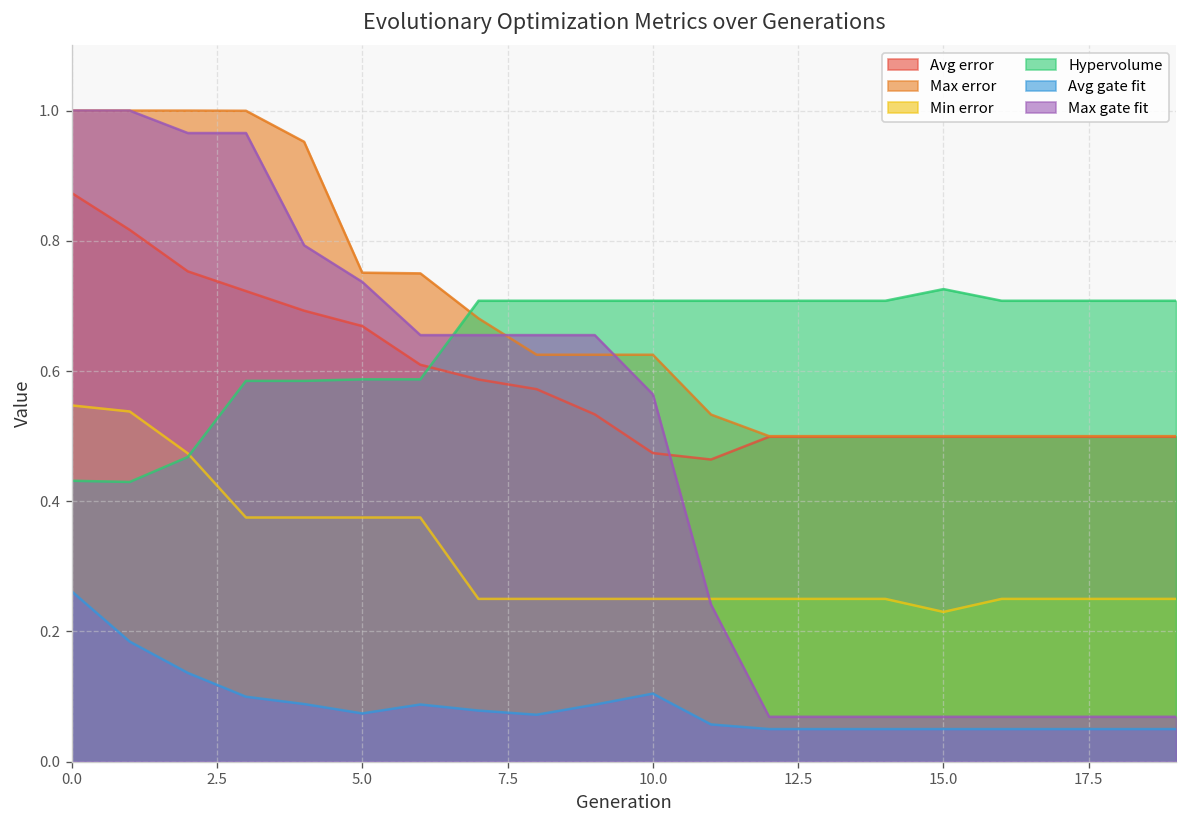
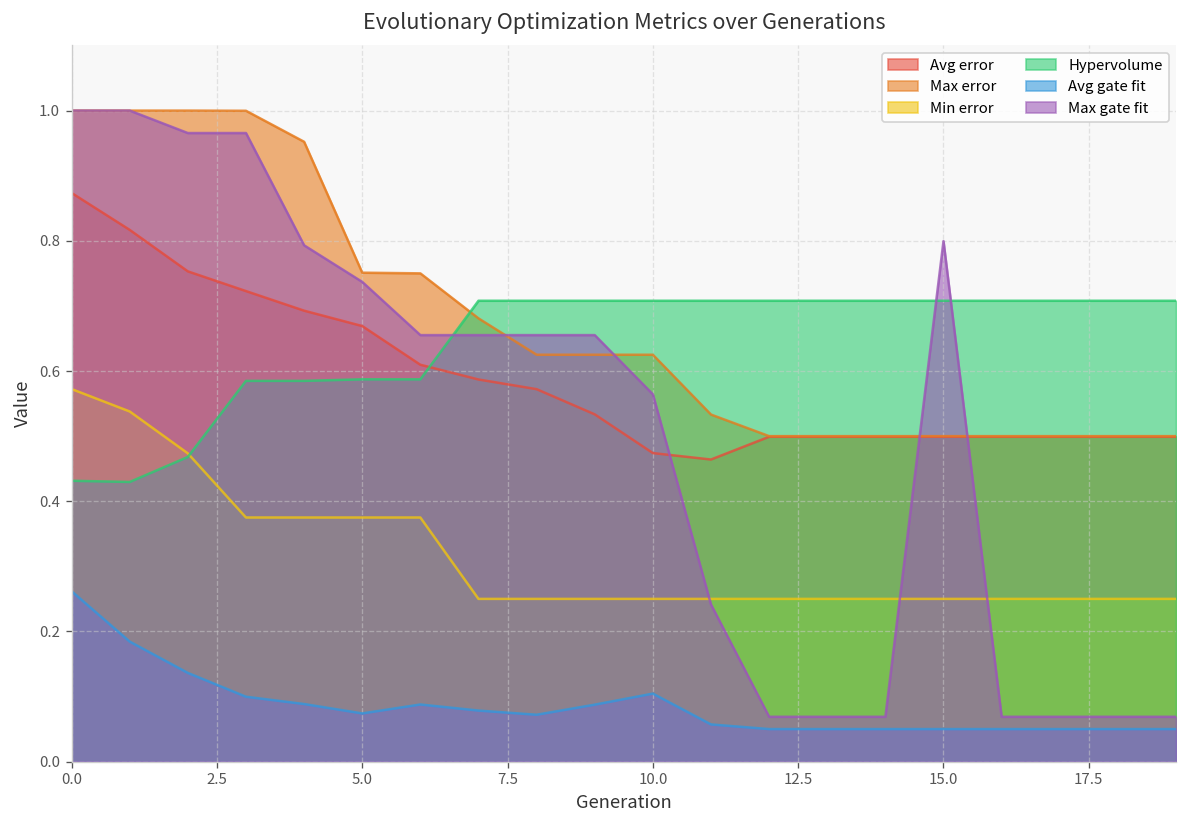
  {
    "Min error": {
-     "0.0": 0.55,
+     "0.0": 0.57,
      "5.0": 0.38,
      "10.0": 0.25,
-     "15.0": 0.23
+     "15.0": 0.25
    },
    "Hypervolume": {
      "0.0": 0.43,
      "5.0": 0.59,
      "10.0": 0.71,
-     "15.0": 0.73
+     "15.0": 0.71
    },
    "Avg gate fit": {
      "0.0": 0.26,
      "5.0": 0.07,
      "10.0": 0.10,
      "15.0": 0.05
    },
    "Max gate fit": {
      "5.0": 0.74,
      "10.0": 0.56,
-     "15.0": 0.07
+     "15.0": 0.80
    }
  }
